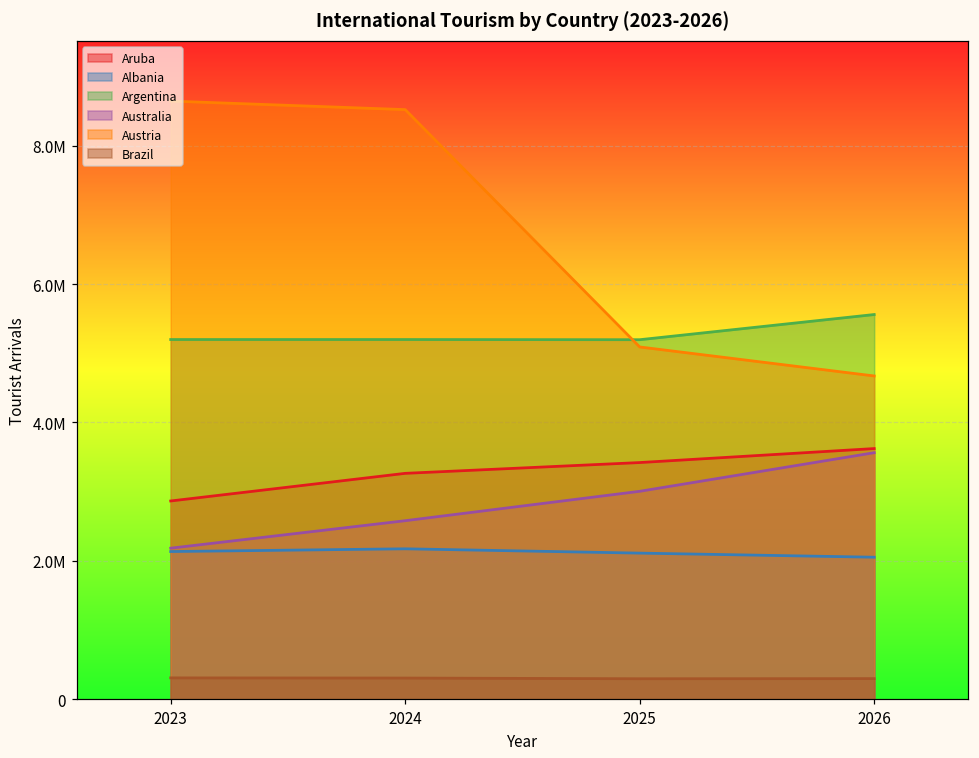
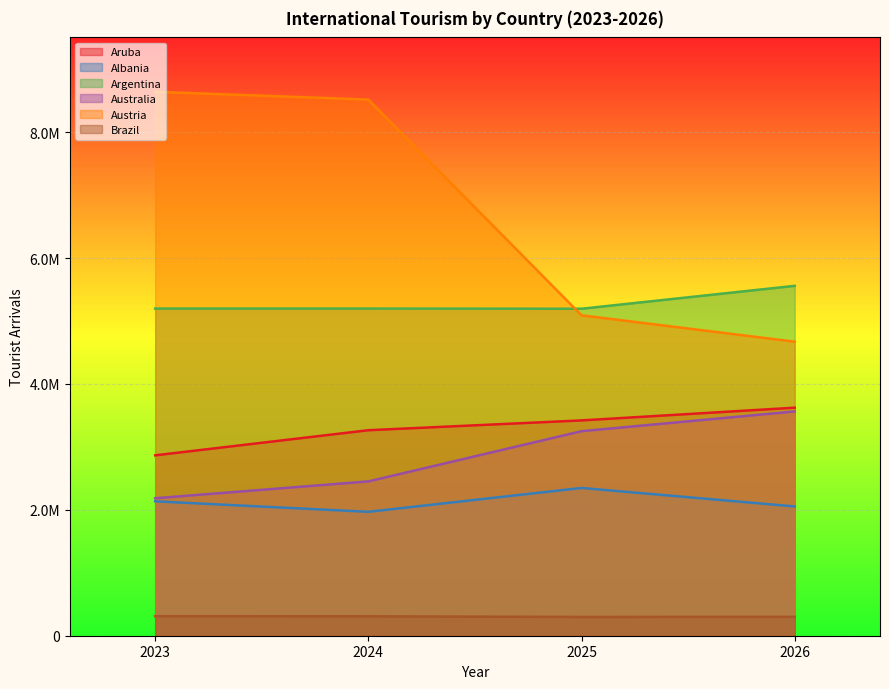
  {
    "Albania": {
      "2023": 2100000,
-     "2024": 2200000,
-     "2025": 2100000,
+     "2024": 2000000,
+     "2025": 2300000,
      "2026": 2100000
    },
    "Argentina": {
      "2023": 5200000,
      "2024": 5200000,
      "2025": 5200000,
      "2026": 5600000
    },
    "Australia": {
      "2023": 2200000,
-     "2024": 2600000,
-     "2025": 3000000,
+     "2024": 2500000,
+     "2025": 3300000,
      "2026": 3600000
    },
    "Austria": {
      "2024": 8500000,
      "2025": 5100000,
      "2026": 4700000
    }
  }
